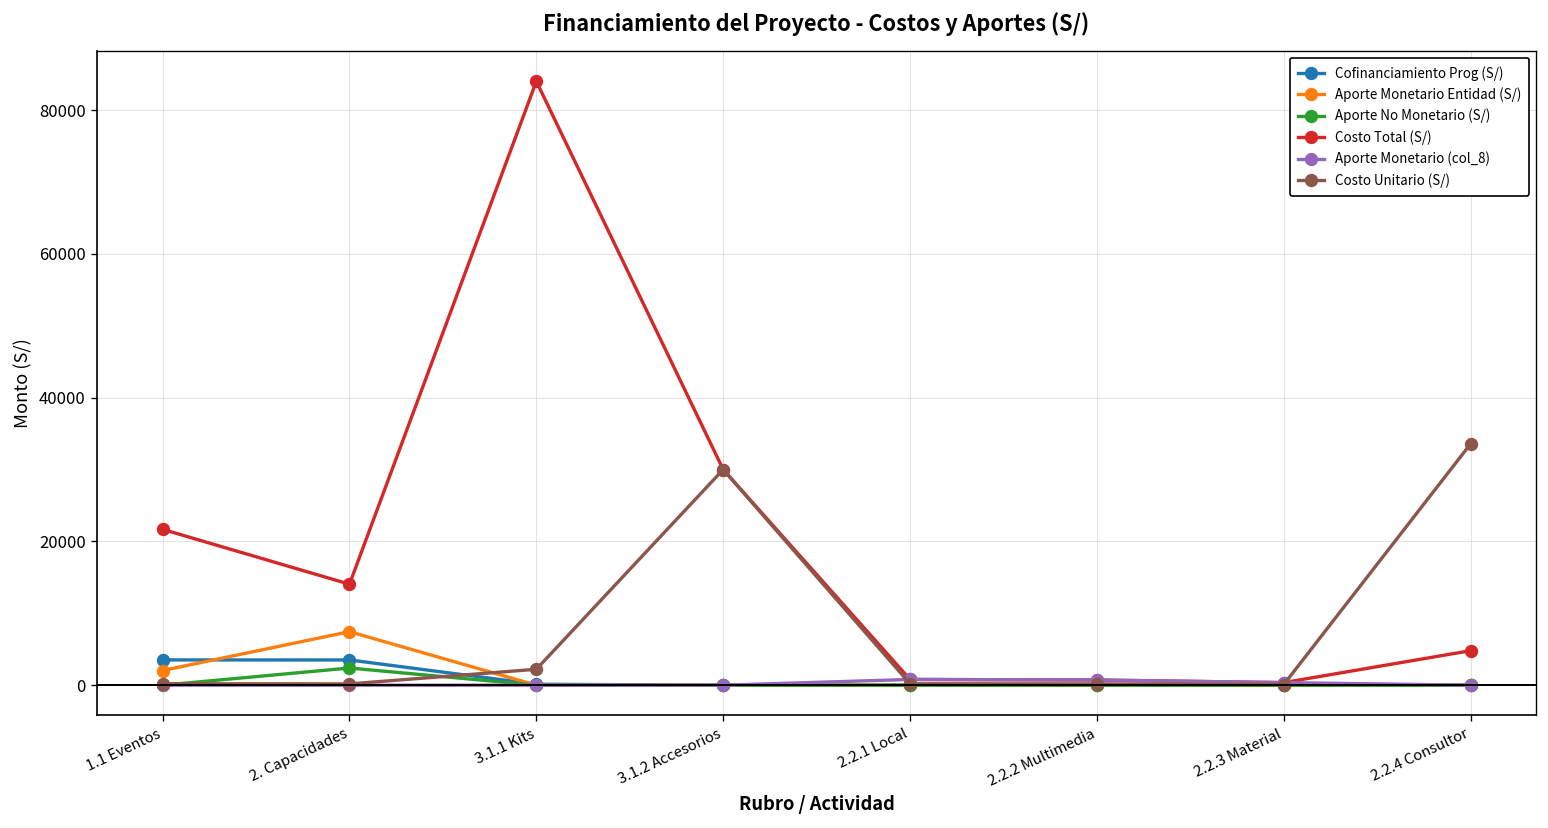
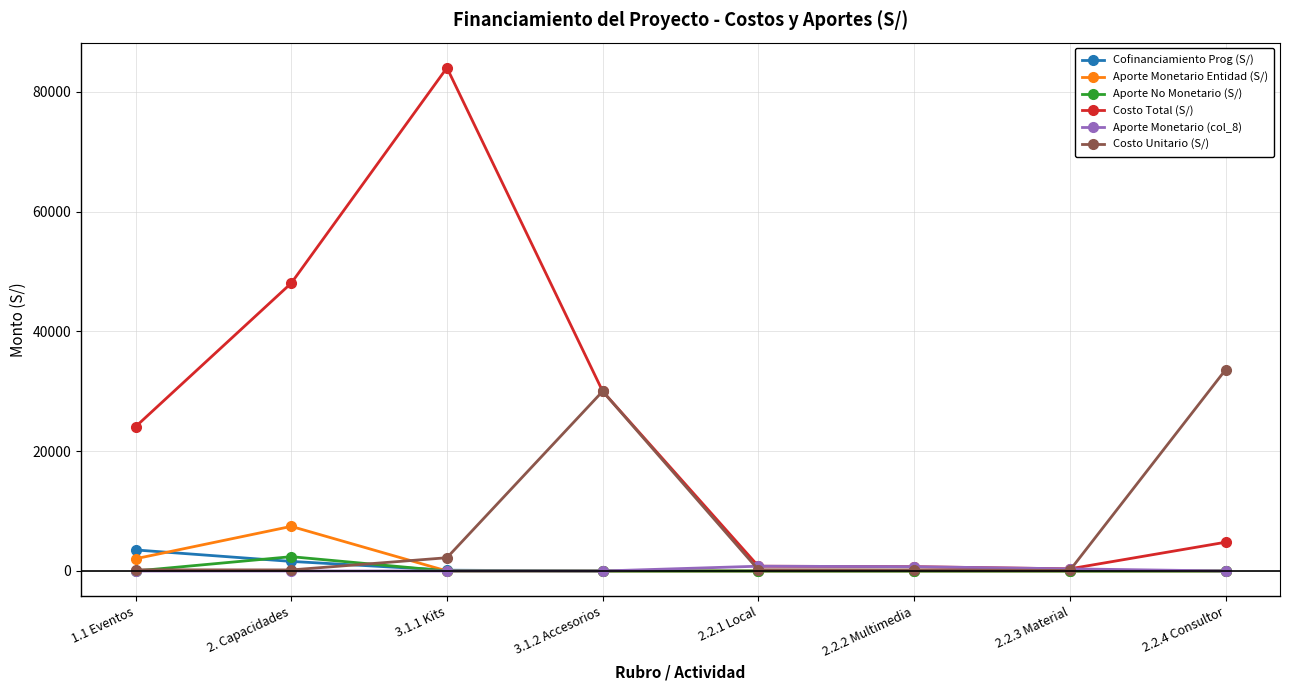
  {
    "Cofinanciamiento Prog (S/)": {
      "1.1 Eventos": 4000,
-     "2. Capacidades": 4000
+     "2. Capacidades": 2000
    },
    "Aporte Monetario Entidad (S/)": {
      "1.1 Eventos": 2000,
      "2. Capacidades": 7000
    },
    "Aporte No Monetario (S/)": {
      "2. Capacidades": 2000
    },
    "Costo Total (S/)": {
-     "1.1 Eventos": 22000,
-     "2. Capacidades": 14000,
+     "1.1 Eventos": 24000,
+     "2. Capacidades": 48000,
      "3.1.1 Kits": 84000,
      "2.2.4 Consultor": 5000
    },
    "Costo Unitario (S/)": {
      "3.1.1 Kits": 2000,
      "2.2.4 Consultor": 34000
    }
  }
